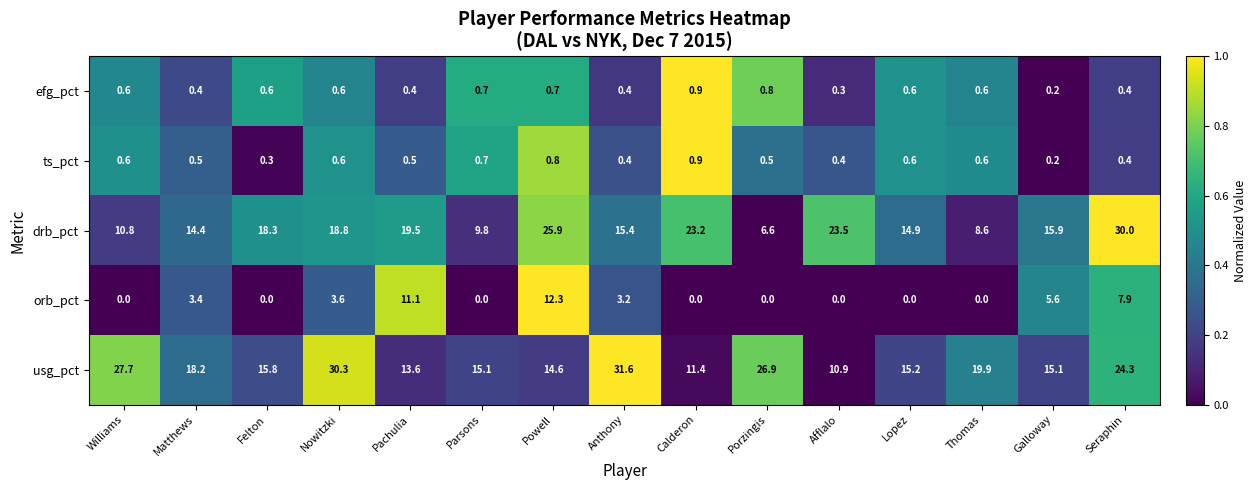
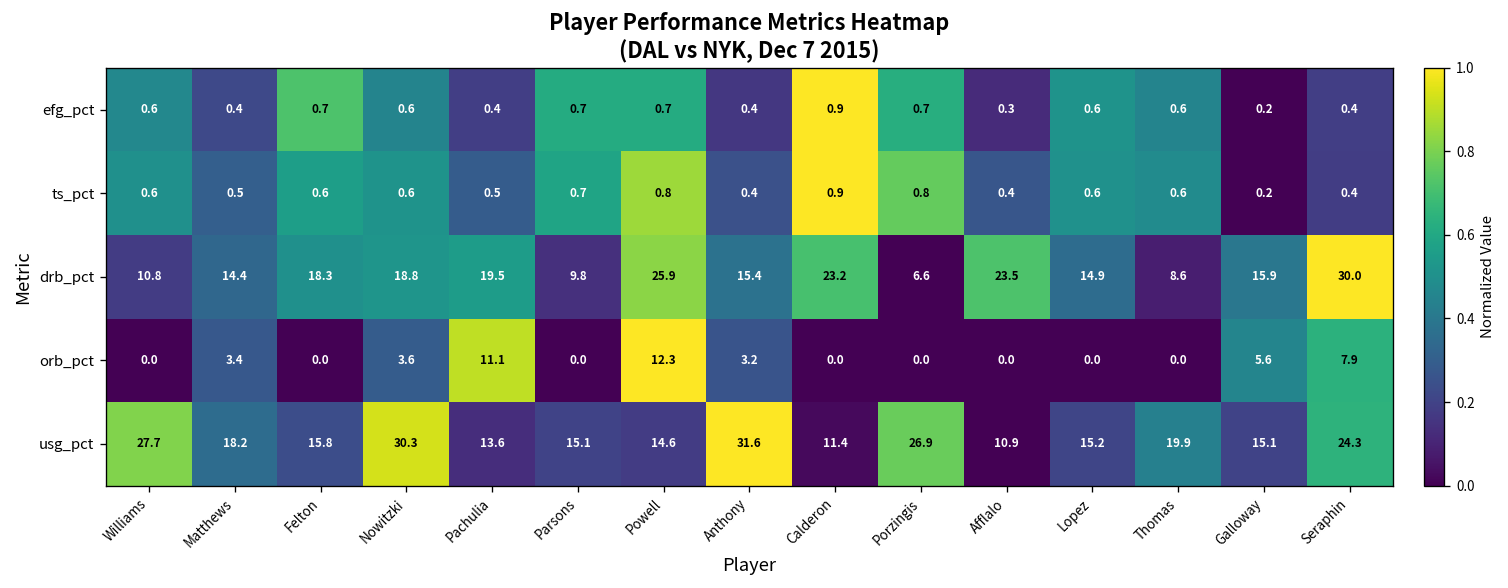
  {
    "efg_pct": {
      "Williams": 0.6,
      "Matthews": 0.4,
-     "Felton": 0.6,
+     "Felton": 0.7,
      "Nowitzki": 0.6,
      "Pachulia": 0.4,
      "Parsons": 0.7,
      "Powell": 0.7,
      "Anthony": 0.4,
      "Calderon": 0.9,
-     "Porzingis": 0.8,
+     "Porzingis": 0.7,
      "Afflalo": 0.3,
      "Lopez": 0.6,
      "Thomas": 0.6,
      "Galloway": 0.2,
      "Seraphin": 0.4
    },
    "ts_pct": {
      "Williams": 0.6,
      "Matthews": 0.5,
-     "Felton": 0.3,
+     "Felton": 0.6,
      "Nowitzki": 0.6,
      "Pachulia": 0.5,
      "Parsons": 0.7,
      "Powell": 0.8,
      "Anthony": 0.4,
      "Calderon": 0.9,
-     "Porzingis": 0.5,
+     "Porzingis": 0.8,
      "Afflalo": 0.4,
      "Lopez": 0.6,
      "Thomas": 0.6,
      "Galloway": 0.2,
      "Seraphin": 0.4
    },
    "drb_pct": {
      "Williams": 10.8,
      "Matthews": 14.4,
      "Felton": 18.3,
      "Nowitzki": 18.8,
      "Pachulia": 19.5,
      "Parsons": 9.8,
      "Powell": 25.9,
      "Anthony": 15.4,
      "Calderon": 23.2,
      "Porzingis": 6.6,
      "Afflalo": 23.5,
      "Lopez": 14.9,
      "Thomas": 8.6,
      "Galloway": 15.9,
      "Seraphin": 30.0
    },
    "orb_pct": {
      "Williams": 0.0,
      "Matthews": 3.4,
      "Felton": 0.0,
      "Nowitzki": 3.6,
      "Pachulia": 11.1,
      "Parsons": 0.0,
      "Powell": 12.3,
      "Anthony": 3.2,
      "Calderon": 0.0,
      "Porzingis": 0.0,
      "Afflalo": 0.0,
      "Lopez": 0.0,
      "Thomas": 0.0,
      "Galloway": 5.6,
      "Seraphin": 7.9
    },
    "usg_pct": {
      "Williams": 27.7,
      "Matthews": 18.2,
      "Felton": 15.8,
      "Nowitzki": 30.3,
      "Pachulia": 13.6,
      "Parsons": 15.1,
      "Powell": 14.6,
      "Anthony": 31.6,
      "Calderon": 11.4,
      "Porzingis": 26.9,
      "Afflalo": 10.9,
      "Lopez": 15.2,
      "Thomas": 19.9,
      "Galloway": 15.1,
      "Seraphin": 24.3
    }
  }
